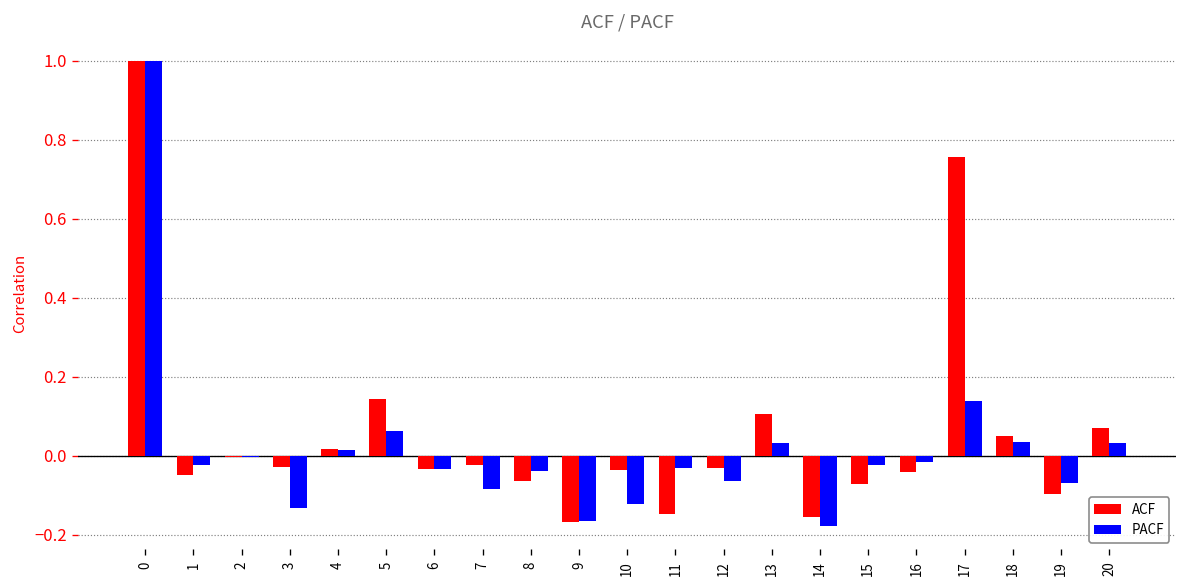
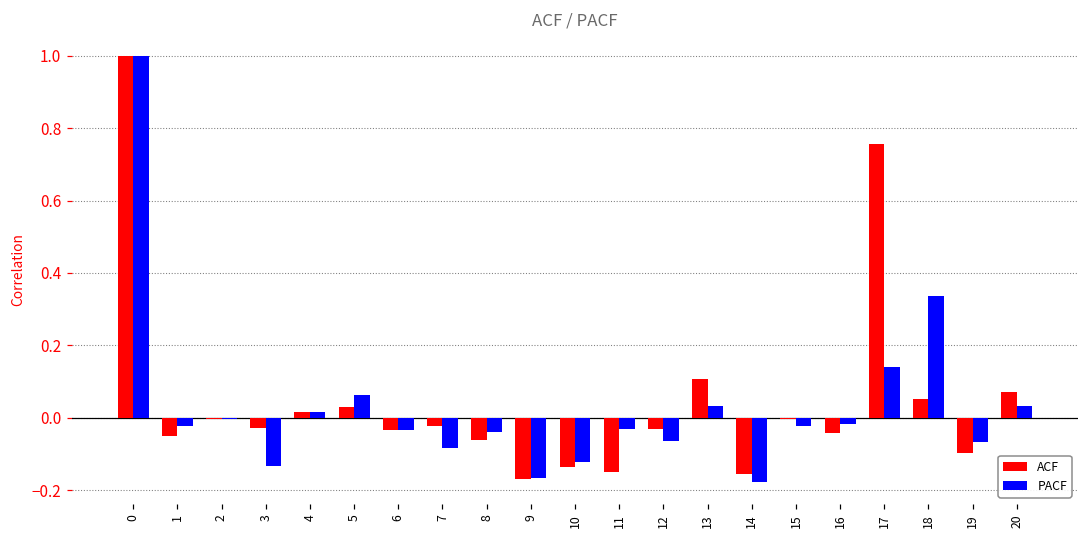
  {
    "ACF": {
      "0": 1.00,
      "1": -0.05,
      "3": -0.03,
      "4": 0.02,
-     "5": 0.14,
+     "5": 0.03,
      "6": -0.03,
      "7": -0.02,
      "8": -0.06,
      "9": -0.17,
-     "10": -0.04,
+     "10": -0.14,
      "11": -0.15,
      "12": -0.03,
      "13": 0.11,
      "14": -0.15,
-     "15": -0.07,
+     "15": 0.00,
      "16": -0.04,
      "17": 0.76,
      "18": 0.05,
      "19": -0.10,
      "20": 0.07
    },
    "PACF": {
      "0": 1.00,
      "1": -0.02,
      "3": -0.13,
      "4": 0.02,
      "5": 0.06,
      "6": -0.03,
      "7": -0.08,
      "8": -0.04,
      "9": -0.17,
      "10": -0.12,
      "11": -0.03,
      "12": -0.06,
      "13": 0.03,
      "14": -0.18,
      "15": -0.02,
      "16": -0.02,
      "17": 0.14,
-     "18": 0.03,
+     "18": 0.34,
      "19": -0.07,
      "20": 0.03
    }
  }
